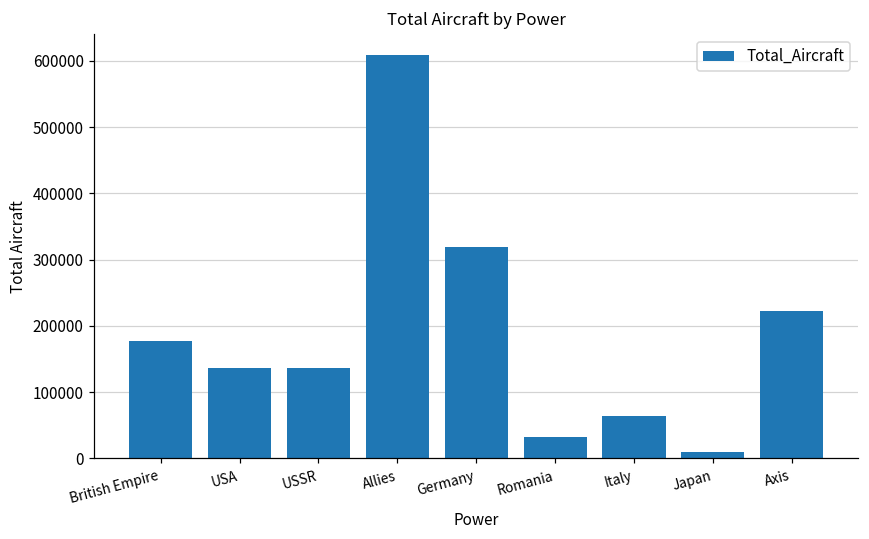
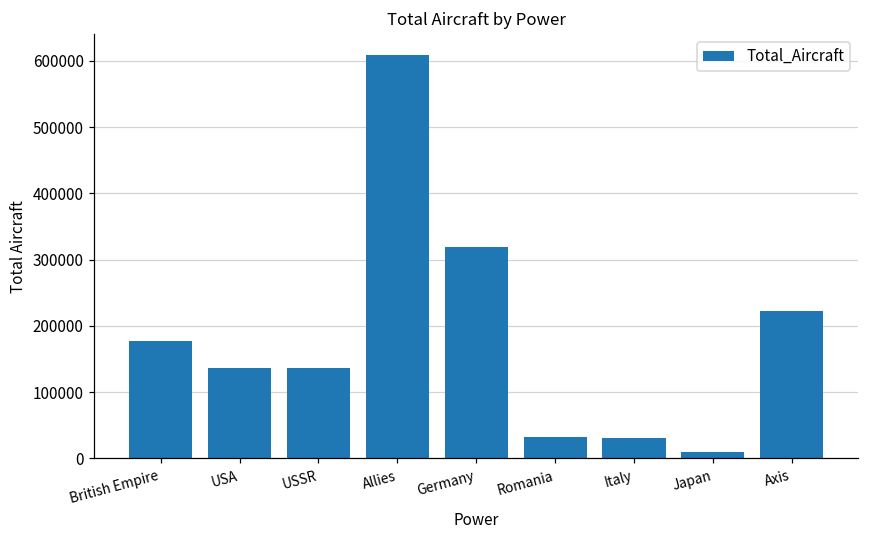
  {
    "British Empire": 180000,
    "USA": 140000,
    "USSR": 140000,
    "Allies": 610000,
    "Germany": 320000,
    "Romania": 30000,
-   "Italy": 60000,
+   "Italy": 30000,
    "Japan": 10000,
    "Axis": 220000
  }
